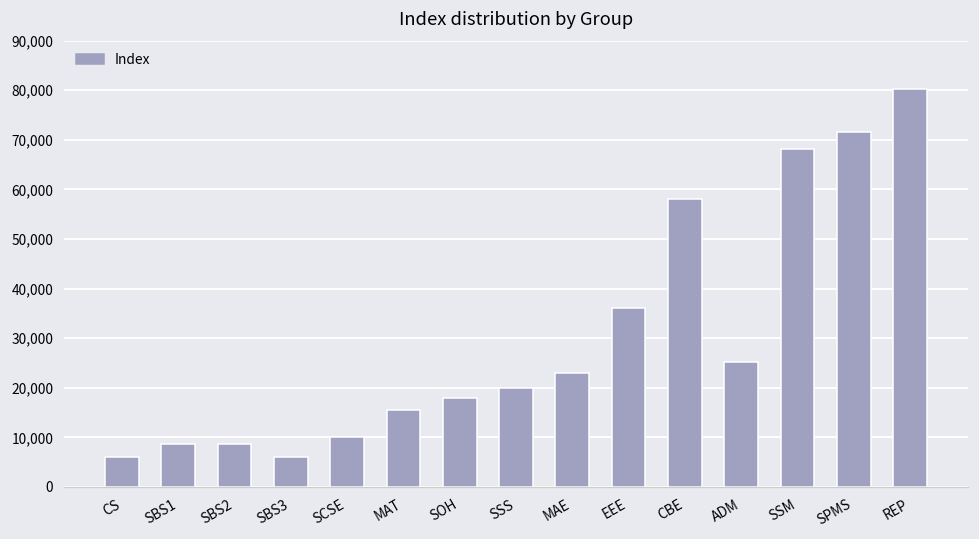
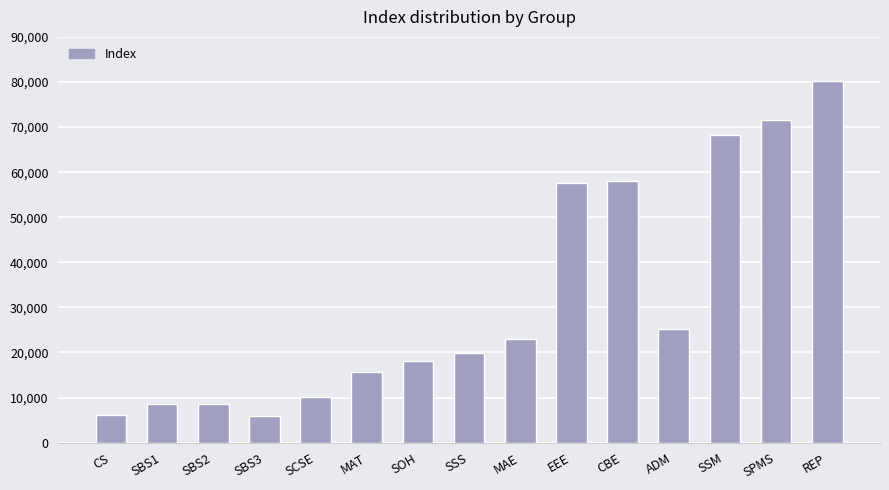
  {
    "CS": "6,000",
    "SBS1": "9,000",
    "SBS2": "9,000",
    "SBS3": "6,000",
    "SCSE": "10,000",
    "MAT": "16,000",
    "SOH": "18,000",
    "SSS": "20,000",
    "MAE": "23,000",
-   "EEE": "36,000",
+   "EEE": "57,000",
    "CBE": "58,000",
    "ADM": "25,000",
    "SSM": "68,000",
    "SPMS": "72,000",
    "REP": "80,000"
  }
